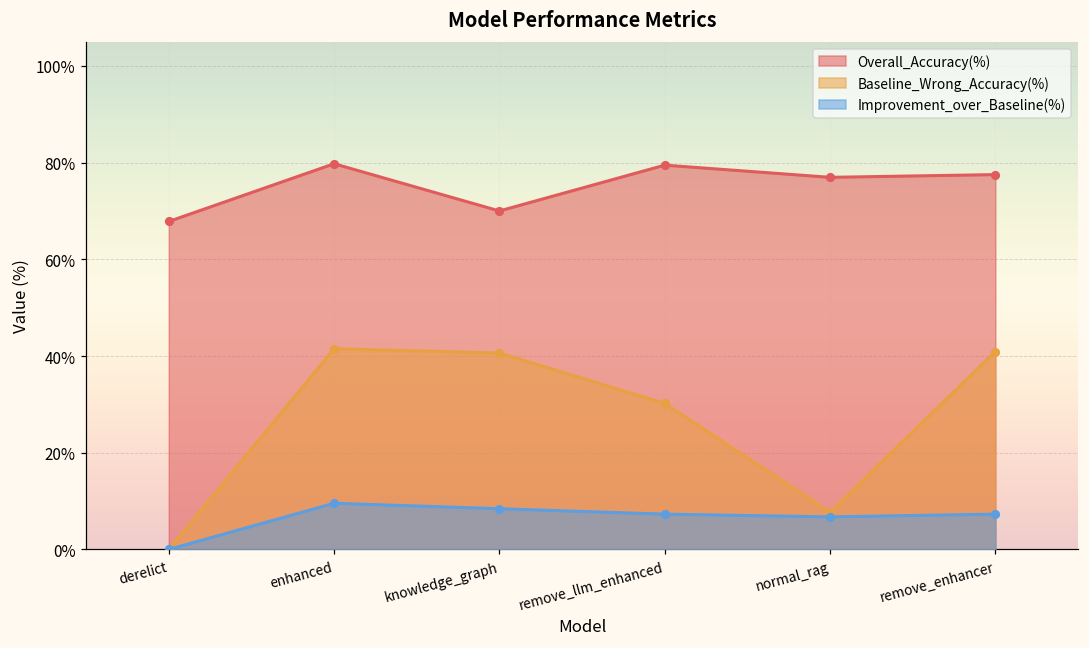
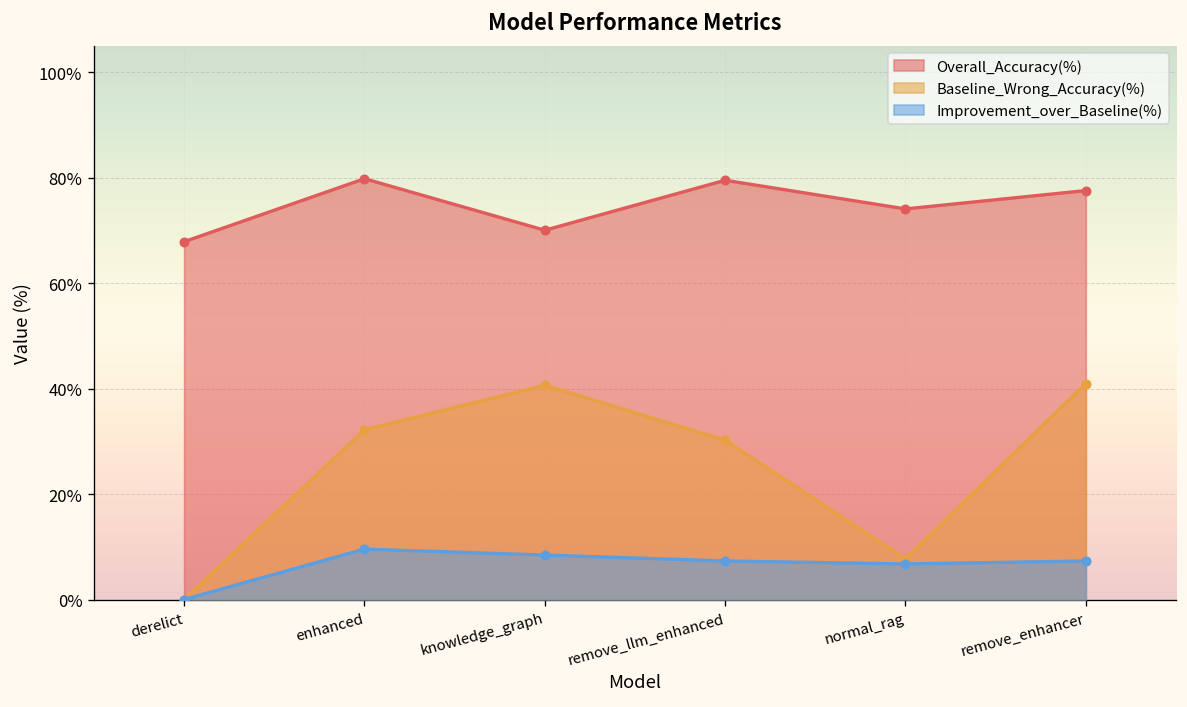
  {
    "Overall_Accuracy(%)": {
      "derelict": "68%",
      "enhanced": "80%",
      "knowledge_graph": "70%",
      "remove_llm_enhanced": "79%",
-     "normal_rag": "77%",
+     "normal_rag": "74%",
      "remove_enhancer": "78%"
    },
    "Baseline_Wrong_Accuracy(%)": {
-     "enhanced": "42%",
+     "enhanced": "32%",
      "knowledge_graph": "41%",
      "remove_llm_enhanced": "30%",
      "normal_rag": "8%",
      "remove_enhancer": "41%"
    },
    "Improvement_over_Baseline(%)": {
      "enhanced": "10%",
      "knowledge_graph": "8%",
      "remove_llm_enhanced": "7%",
      "normal_rag": "7%",
      "remove_enhancer": "7%"
    }
  }
